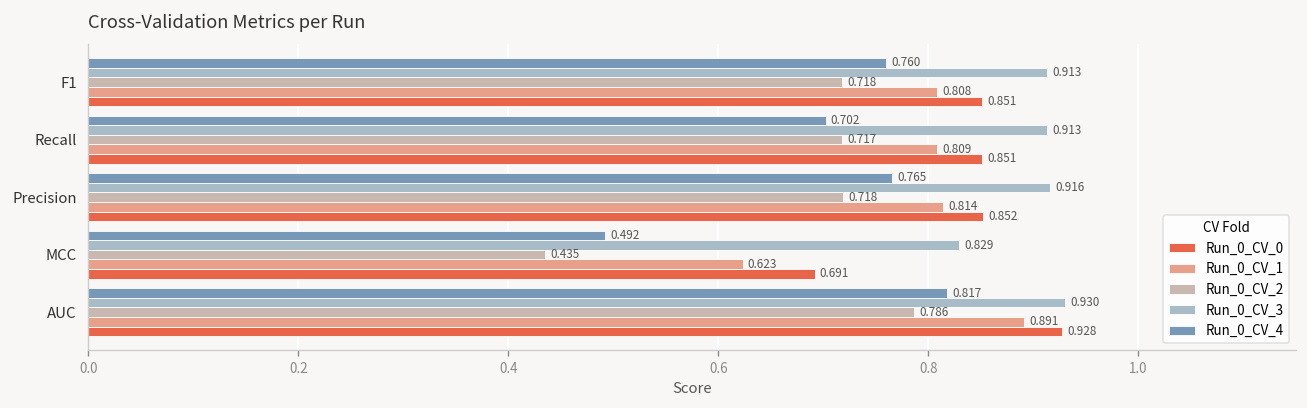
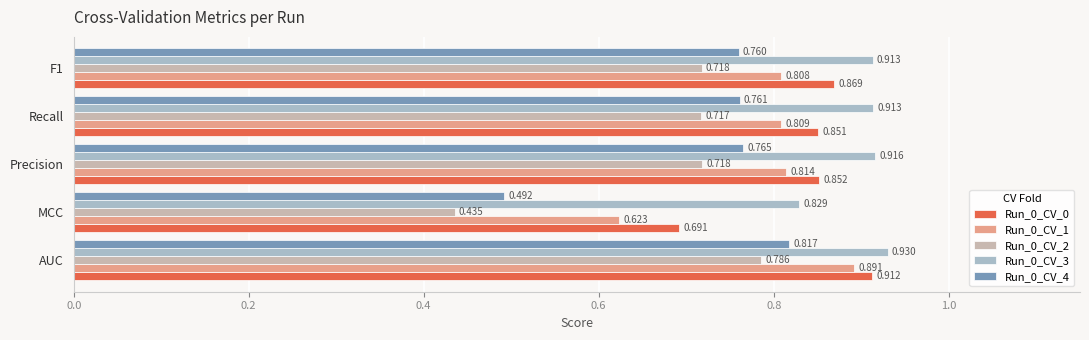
  {
    "Run_0_CV_0": {
-     "F1": 0.851,
+     "F1": 0.869,
      "Recall": 0.851,
      "Precision": 0.852,
      "MCC": 0.691,
-     "AUC": 0.928
+     "AUC": 0.912
    },
    "Run_0_CV_4": {
      "F1": 0.760,
-     "Recall": 0.702,
+     "Recall": 0.761,
      "Precision": 0.765,
      "MCC": 0.492,
      "AUC": 0.817
    }
  }
